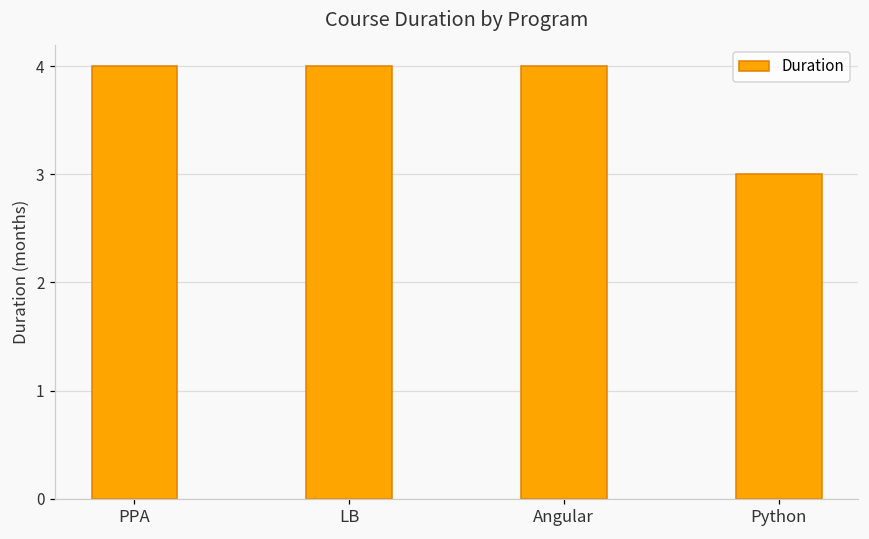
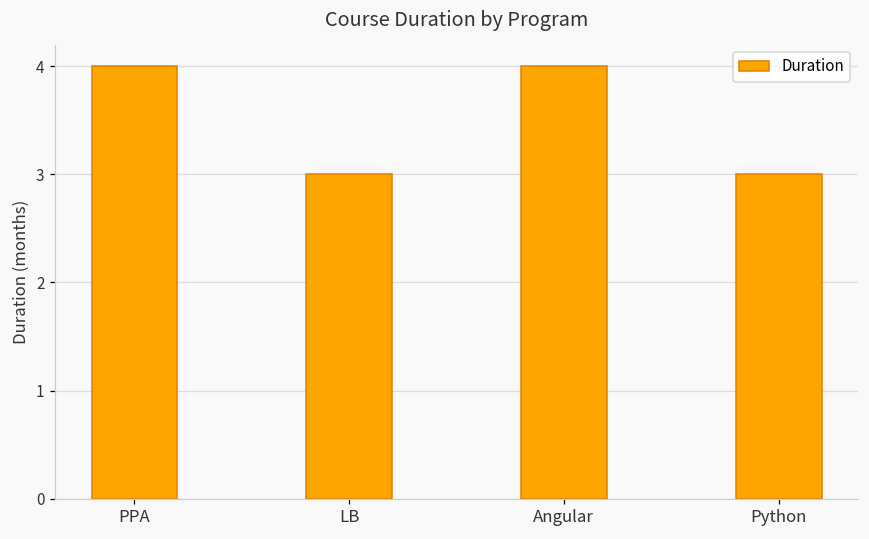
  {
    "PPA": 4,
-   "LB": 4,
+   "LB": 3,
    "Angular": 4,
    "Python": 3
  }
